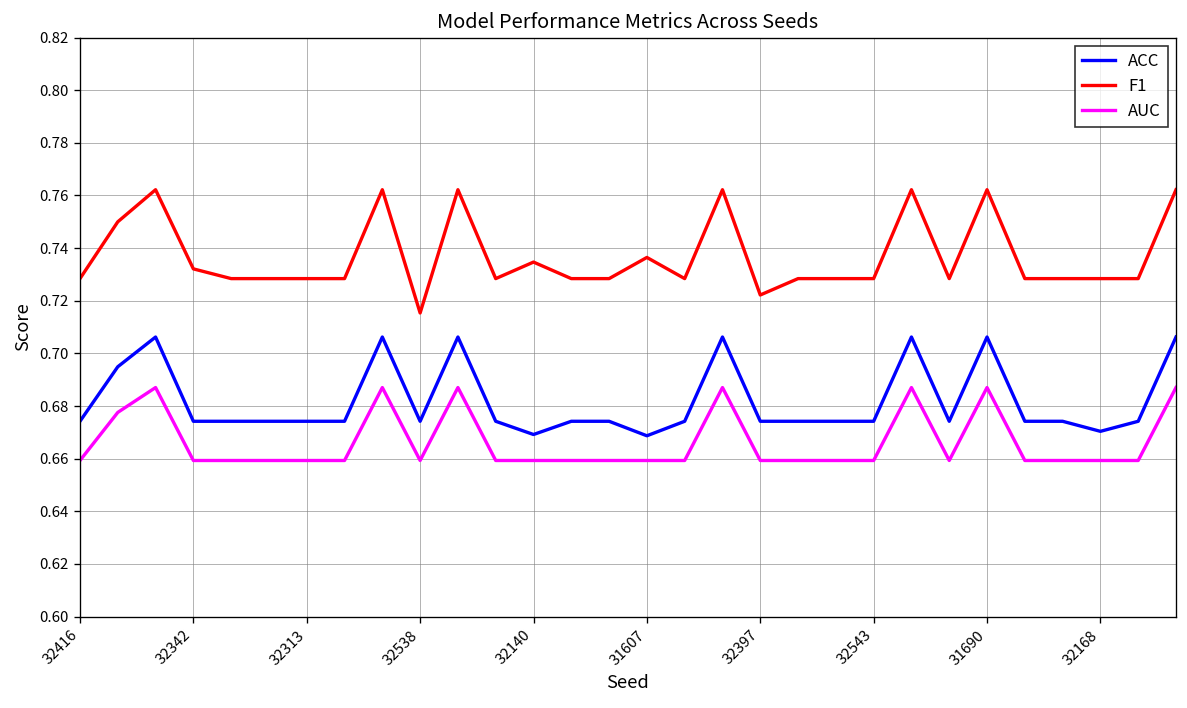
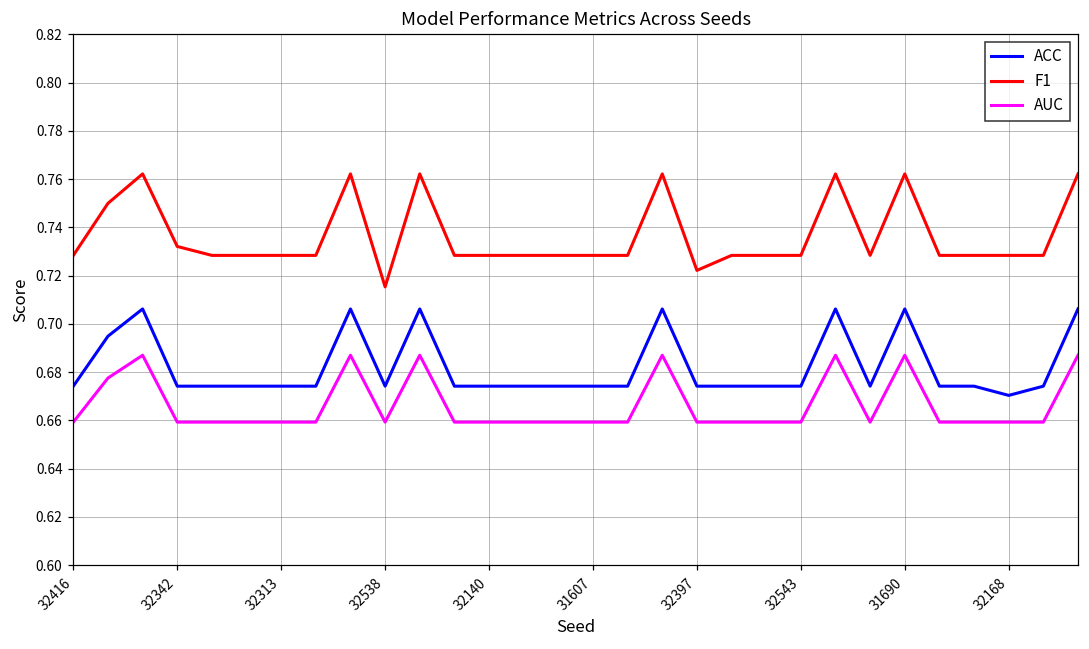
  {
    "ACC": {
      "32416": 0.674,
      "32342": 0.674,
      "32313": 0.674,
      "32538": 0.674,
-     "32140": 0.669,
-     "31607": 0.669,
+     "32140": 0.674,
+     "31607": 0.674,
      "32397": 0.674,
      "32543": 0.674,
      "31690": 0.706,
      "32168": 0.670
    },
    "F1": {
      "32416": 0.728,
      "32342": 0.732,
      "32313": 0.728,
      "32538": 0.715,
-     "32140": 0.735,
-     "31607": 0.736,
+     "32140": 0.728,
+     "31607": 0.728,
      "32397": 0.722,
      "32543": 0.728,
      "31690": 0.762,
      "32168": 0.728
    },
    "AUC": {
      "32416": 0.659,
      "32342": 0.659,
      "32313": 0.659,
      "32538": 0.659,
      "32140": 0.659,
      "31607": 0.659,
      "32397": 0.659,
      "32543": 0.659,
      "31690": 0.687,
      "32168": 0.659
    }
  }
